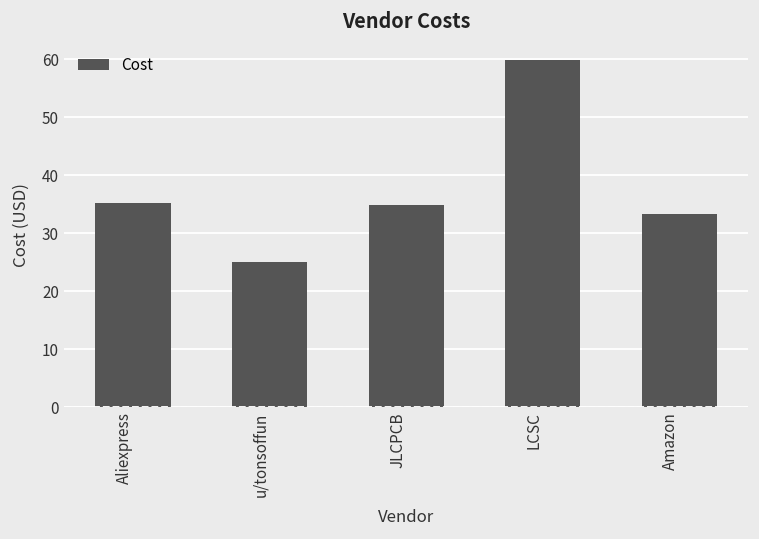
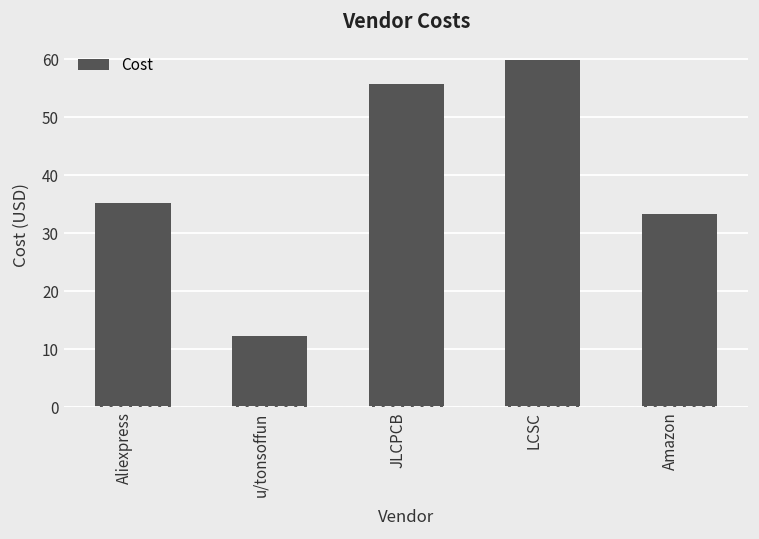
  {
    "Aliexpress": 35,
-   "u/tonsoffun": 25,
-   "JLCPCB": 35,
+   "u/tonsoffun": 12,
+   "JLCPCB": 56,
    "LCSC": 60,
    "Amazon": 33
  }
